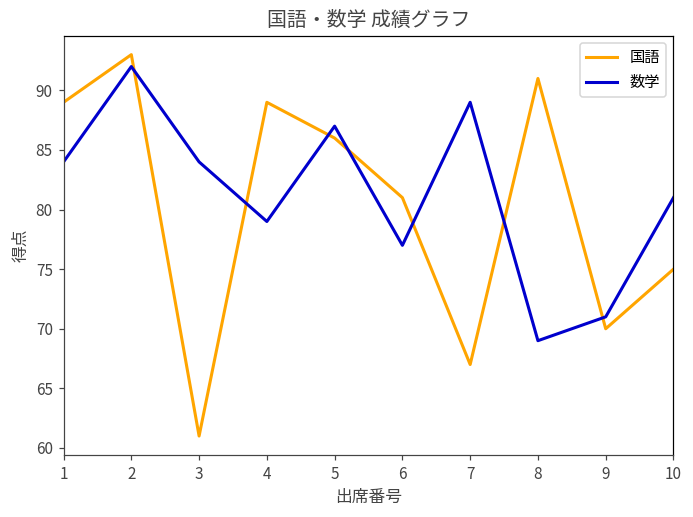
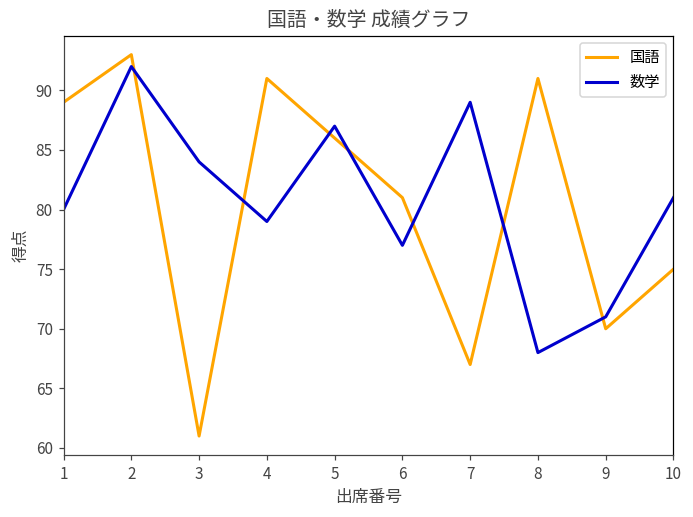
  {
    "国語": {
      "1": 89,
      "2": 93,
      "3": 61,
-     "4": 89,
+     "4": 91,
      "5": 86,
      "6": 81,
      "7": 67,
      "8": 91,
      "9": 70,
      "10": 75
    },
    "数学": {
-     "1": 84,
+     "1": 80,
      "2": 92,
      "3": 84,
      "4": 79,
      "5": 87,
      "6": 77,
      "7": 89,
-     "8": 69,
+     "8": 68,
      "9": 71,
      "10": 81
    }
  }
